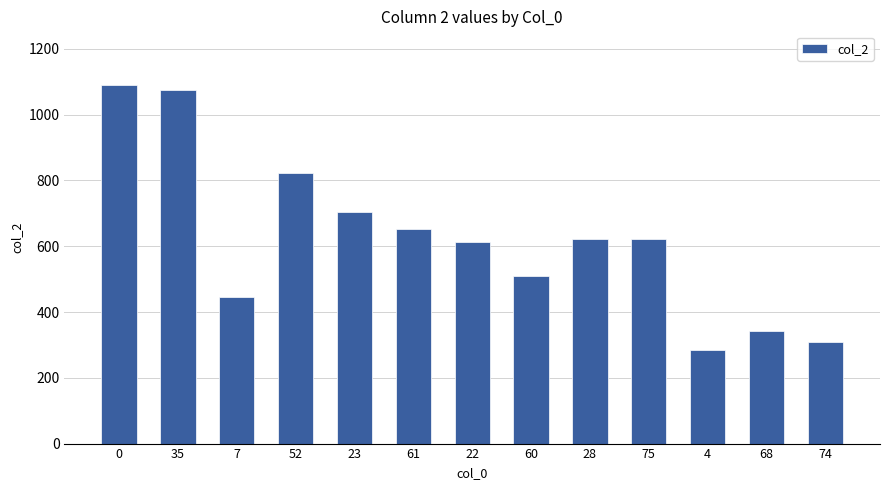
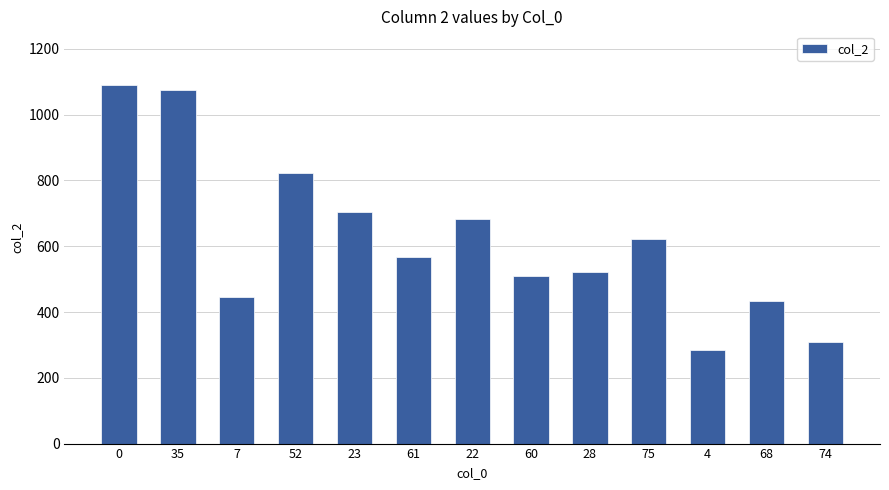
  {
    "0": 1090,
    "35": 1070,
    "7": 450,
    "52": 820,
    "23": 700,
-   "61": 650,
-   "22": 610,
+   "61": 570,
+   "22": 680,
    "60": 510,
-   "28": 620,
+   "28": 520,
    "75": 620,
    "4": 280,
-   "68": 340,
+   "68": 430,
    "74": 310
  }
